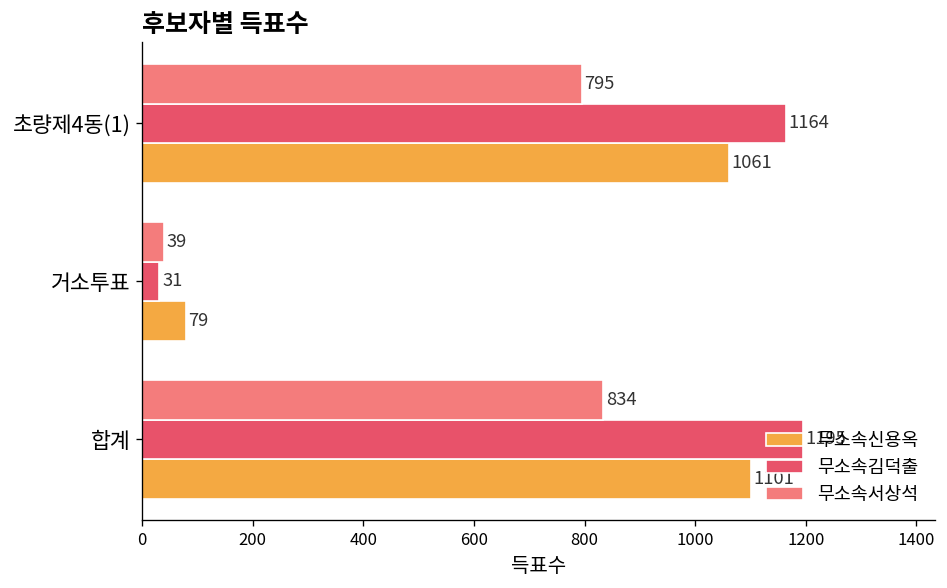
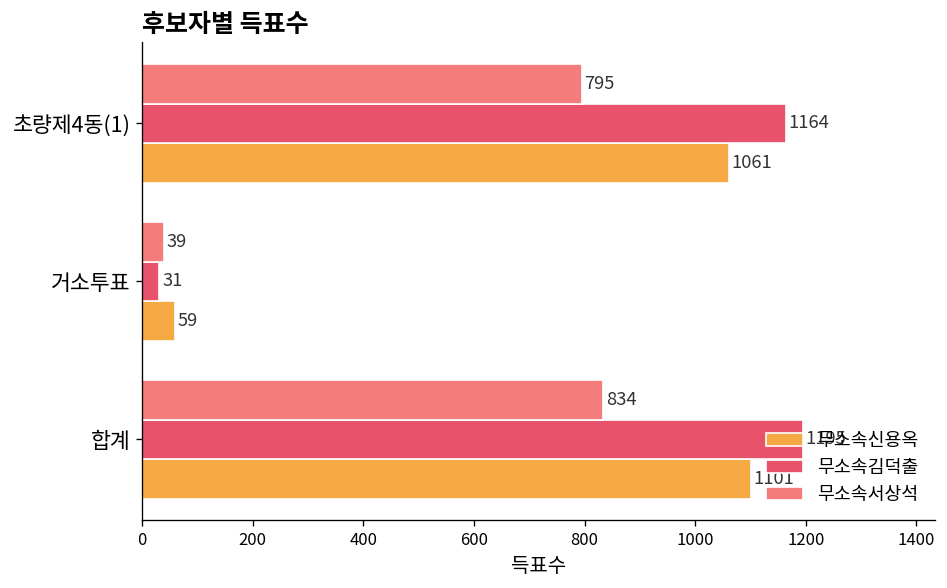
  {
    "무소속신용옥": {
      "초량제4동(1)": 1061,
-     "거소투표": 79,
+     "거소투표": 59,
      "합계": 1101
    }
  }
